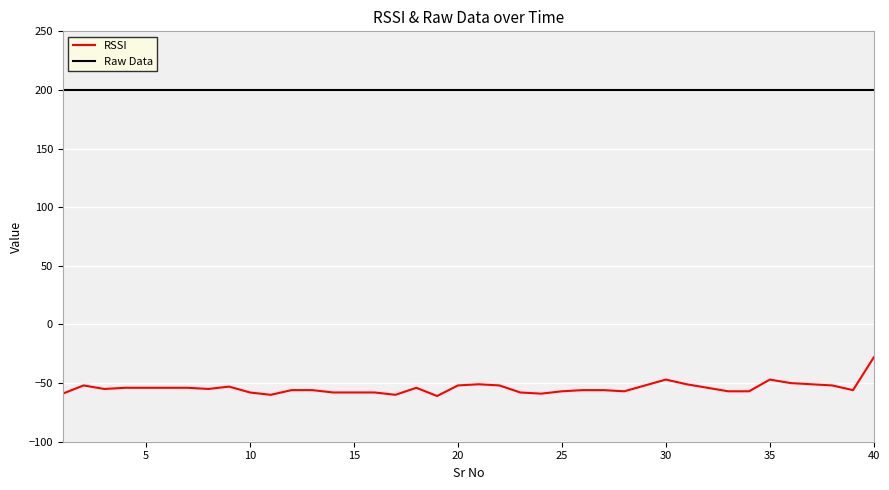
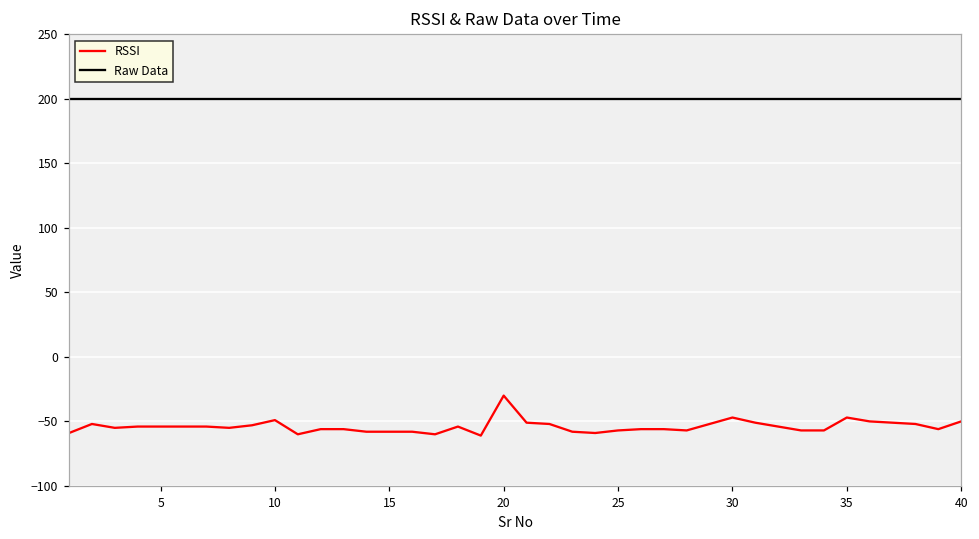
  {
    "RSSI": {
      "5": -54,
-     "10": -58,
+     "10": -49,
      "15": -58,
-     "20": -52,
+     "20": -30,
      "25": -57,
      "30": -47,
      "35": -47,
-     "40": -28
+     "40": -50
    },
    "Raw Data": {
      "5": 200,
      "10": 200,
      "15": 200,
      "20": 200,
      "25": 200,
      "30": 200,
      "35": 200,
      "40": 200
    }
  }
